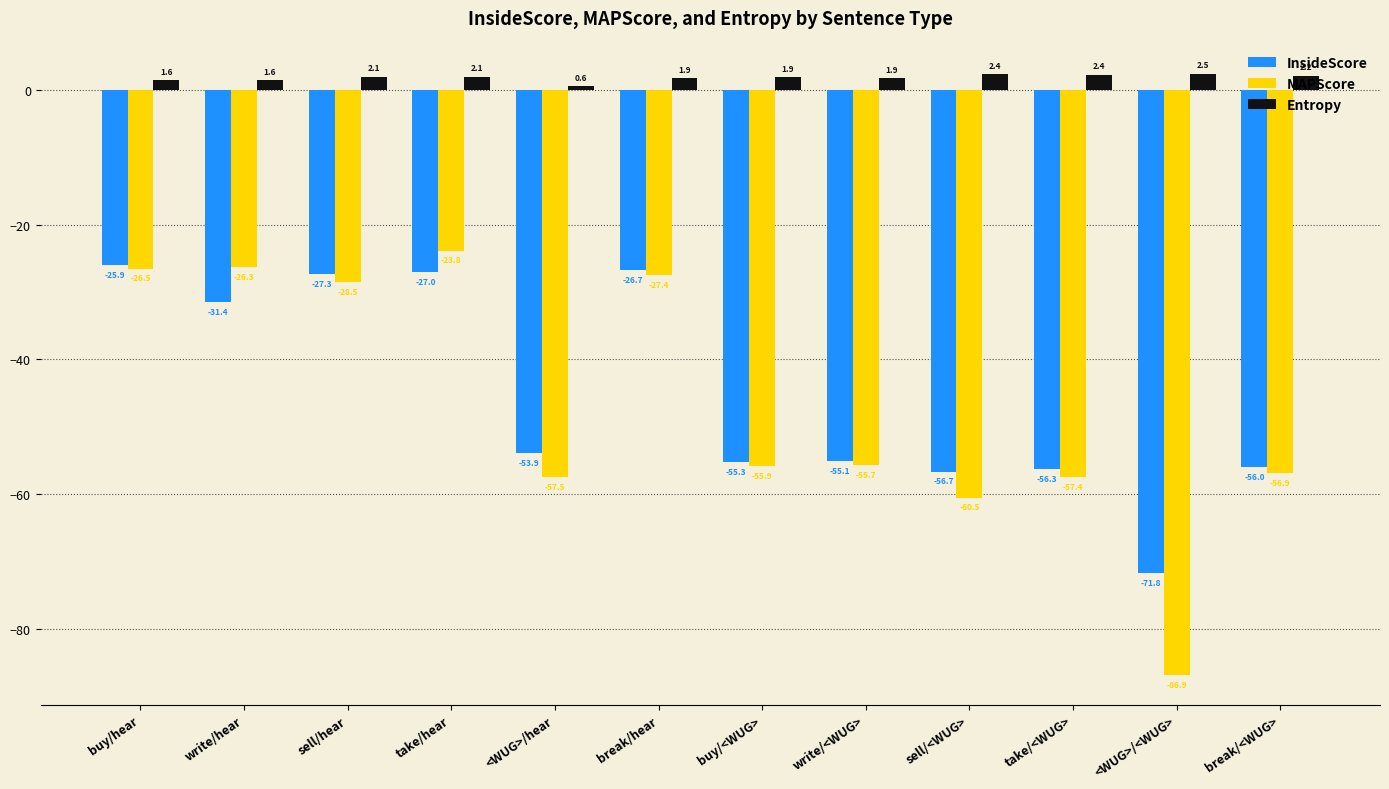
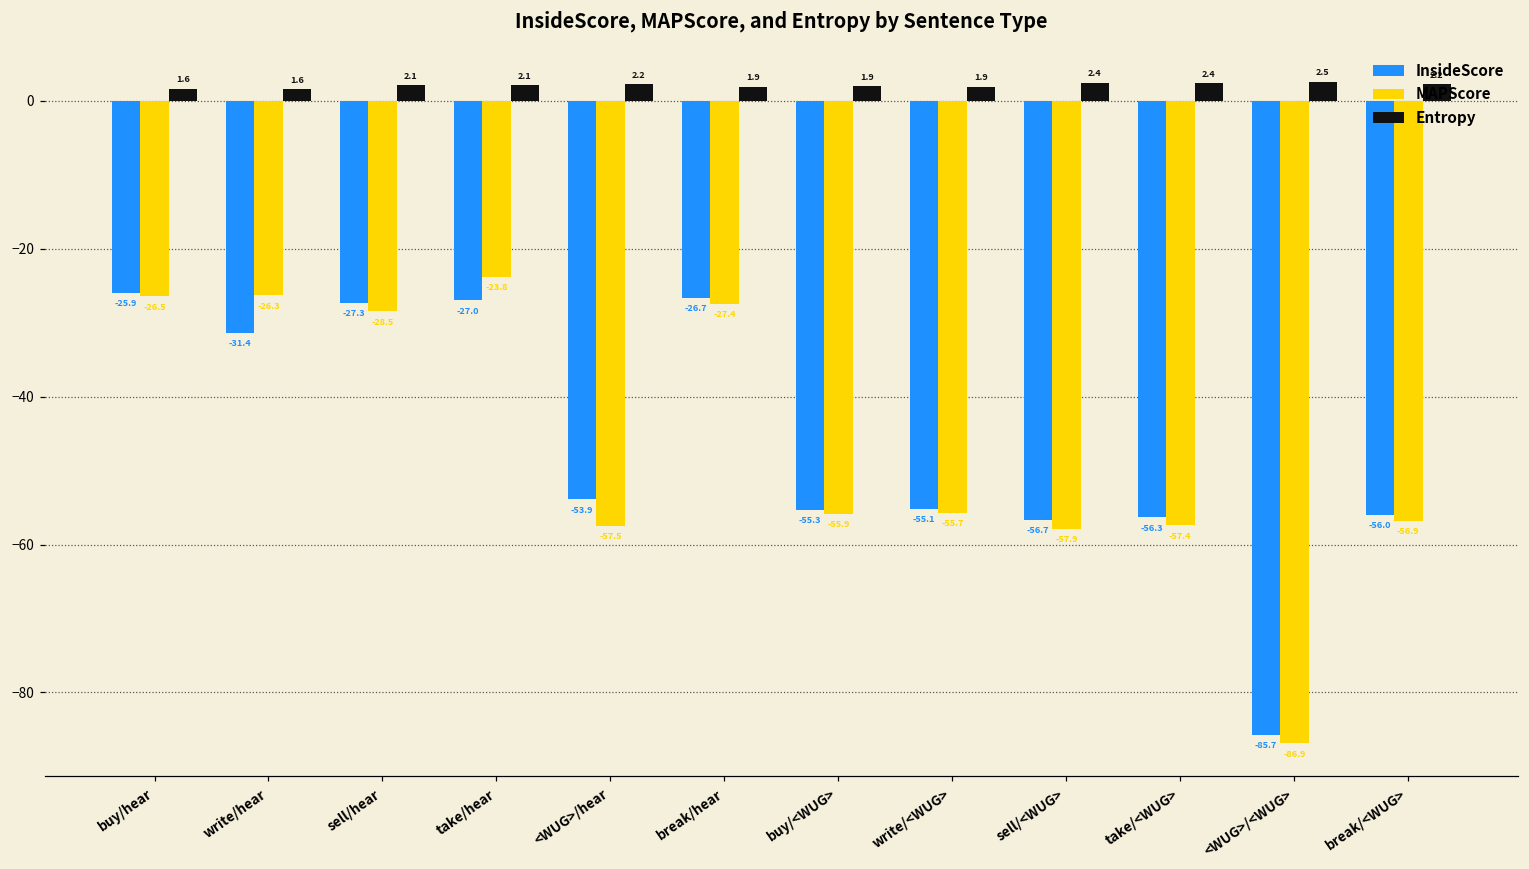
  {
    "InsideScore": {
      "buy/hear": -25.9,
      "write/hear": -31.4,
      "sell/hear": -27.3,
      "take/hear": -27.0,
      "<WUG>/hear": -53.9,
      "break/hear": -26.7,
      "buy/<WUG>": -55.3,
      "write/<WUG>": -55.1,
      "sell/<WUG>": -56.7,
      "take/<WUG>": -56.3,
-     "<WUG>/<WUG>": -71.8,
+     "<WUG>/<WUG>": -85.7,
      "break/<WUG>": -56.0
    },
    "MAPScore": {
      "buy/hear": -26.5,
      "write/hear": -26.3,
      "sell/hear": -28.5,
      "take/hear": -23.8,
      "<WUG>/hear": -57.5,
      "break/hear": -27.4,
      "buy/<WUG>": -55.9,
      "write/<WUG>": -55.7,
-     "sell/<WUG>": -60.5,
+     "sell/<WUG>": -57.9,
      "take/<WUG>": -57.4,
      "<WUG>/<WUG>": -86.9,
      "break/<WUG>": -56.9
    },
    "Entropy": {
      "buy/hear": 1.6,
      "write/hear": 1.6,
      "sell/hear": 2.1,
      "take/hear": 2.1,
-     "<WUG>/hear": 0.6,
+     "<WUG>/hear": 2.2,
      "break/hear": 1.9,
      "buy/<WUG>": 1.9,
      "write/<WUG>": 1.9,
      "sell/<WUG>": 2.4,
      "take/<WUG>": 2.4,
      "<WUG>/<WUG>": 2.5,
      "break/<WUG>": 2.2
    }
  }
